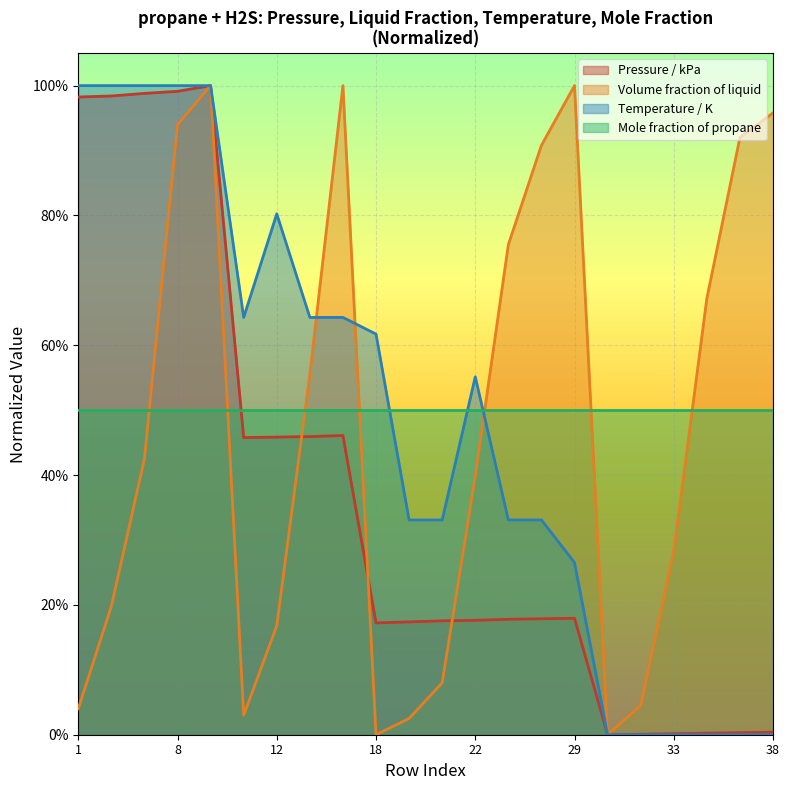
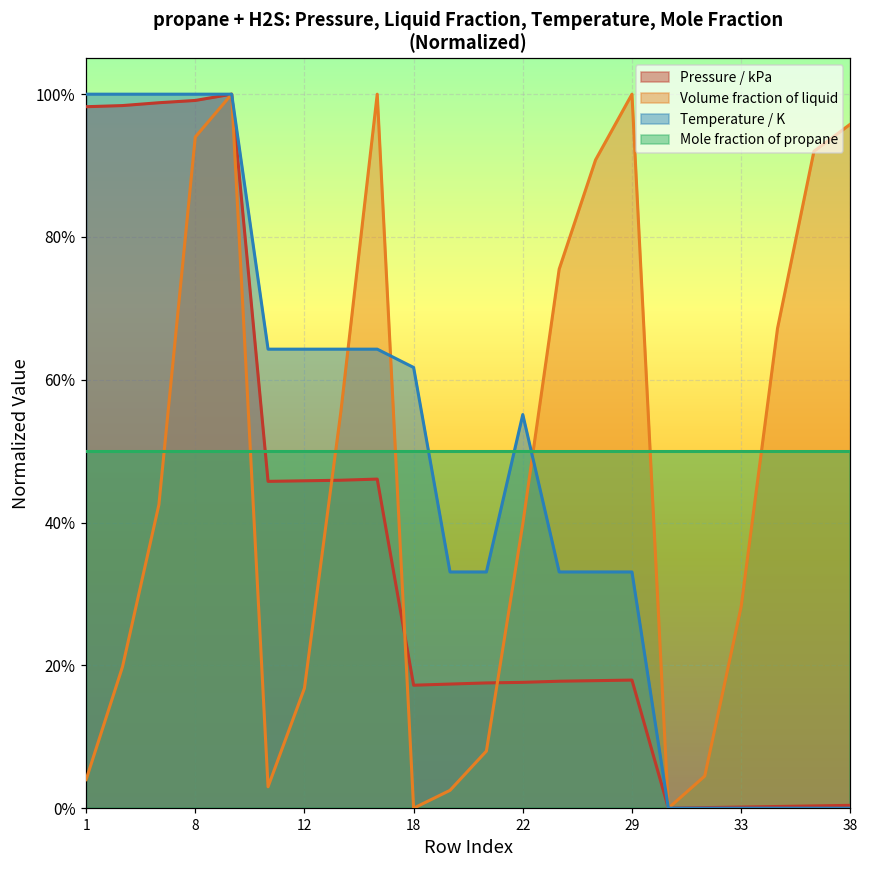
  {
    "Temperature / K": {
-     "12": "80%",
+     "12": "64%",
      "18": "62%",
      "22": "55%",
-     "29": "27%",
+     "29": "33%",
      "38": "0%"
    },
    "Mole fraction of propane": {
      "12": "50%",
      "18": "50%",
      "22": "50%",
      "29": "50%",
      "33": "50%",
      "38": "50%"
    }
  }
